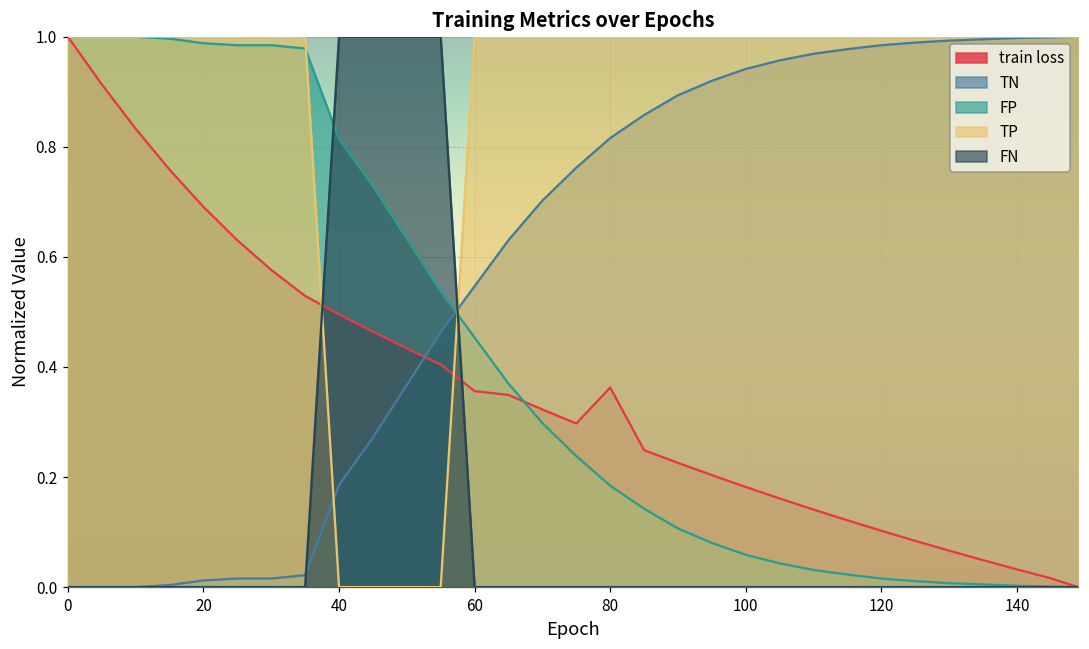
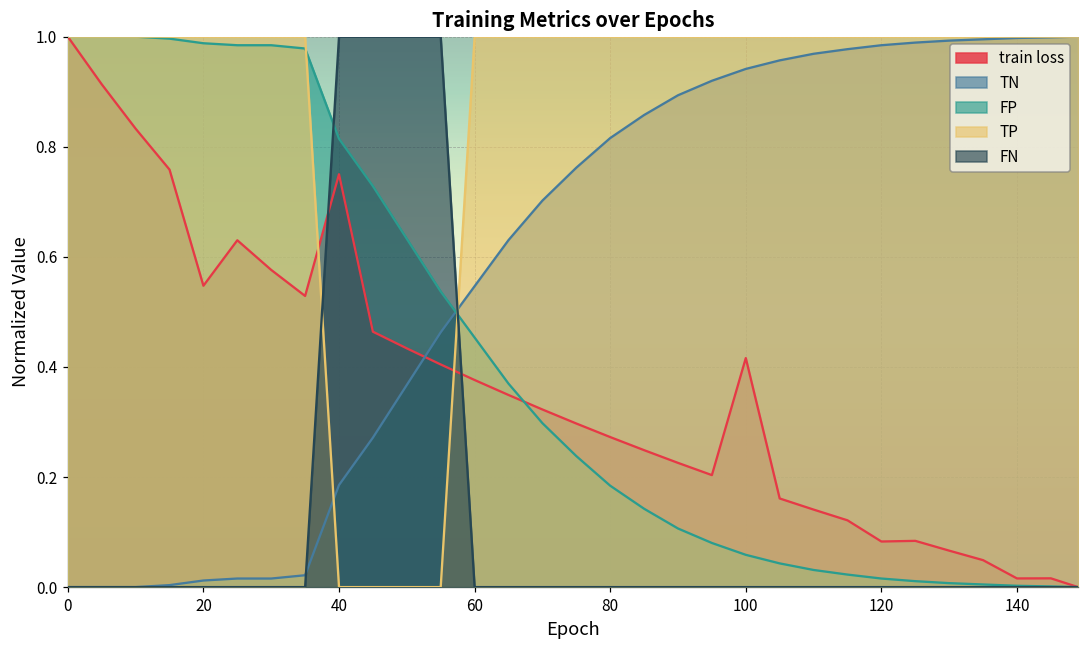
  {
    "train loss": {
-     "20": 0.69,
-     "40": 0.50,
-     "60": 0.36,
-     "80": 0.36,
-     "100": 0.18,
-     "120": 0.10,
-     "140": 0.03
+     "20": 0.55,
+     "40": 0.75,
+     "60": 0.38,
+     "80": 0.27,
+     "100": 0.42,
+     "120": 0.08,
+     "140": 0.02
    },
    "TP": {
      "20": 1.00,
      "40": 0.00,
      "60": 1.00,
      "80": 1.00,
      "100": 1.00,
      "120": 1.00
    },
    "FN": {
      "20": 0.00,
      "40": 1.00,
      "60": 0.00,
      "80": 0.00,
      "100": 0.00,
      "120": 0.00
    }
  }
